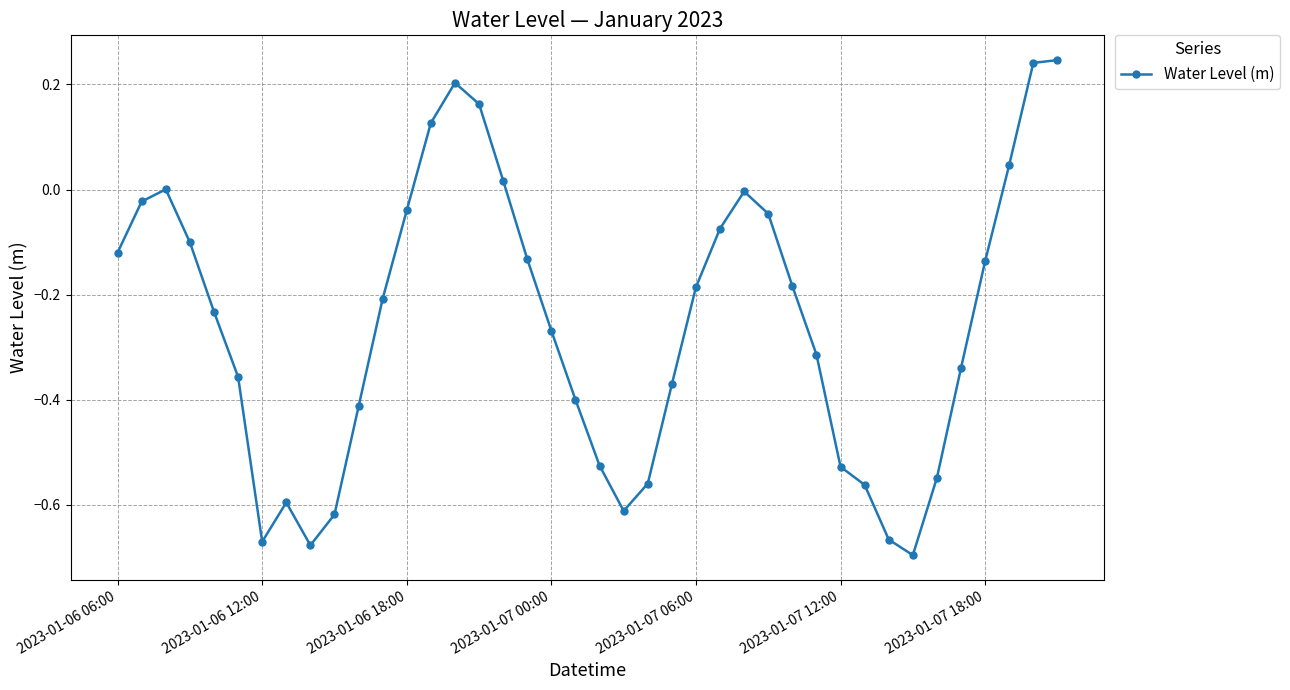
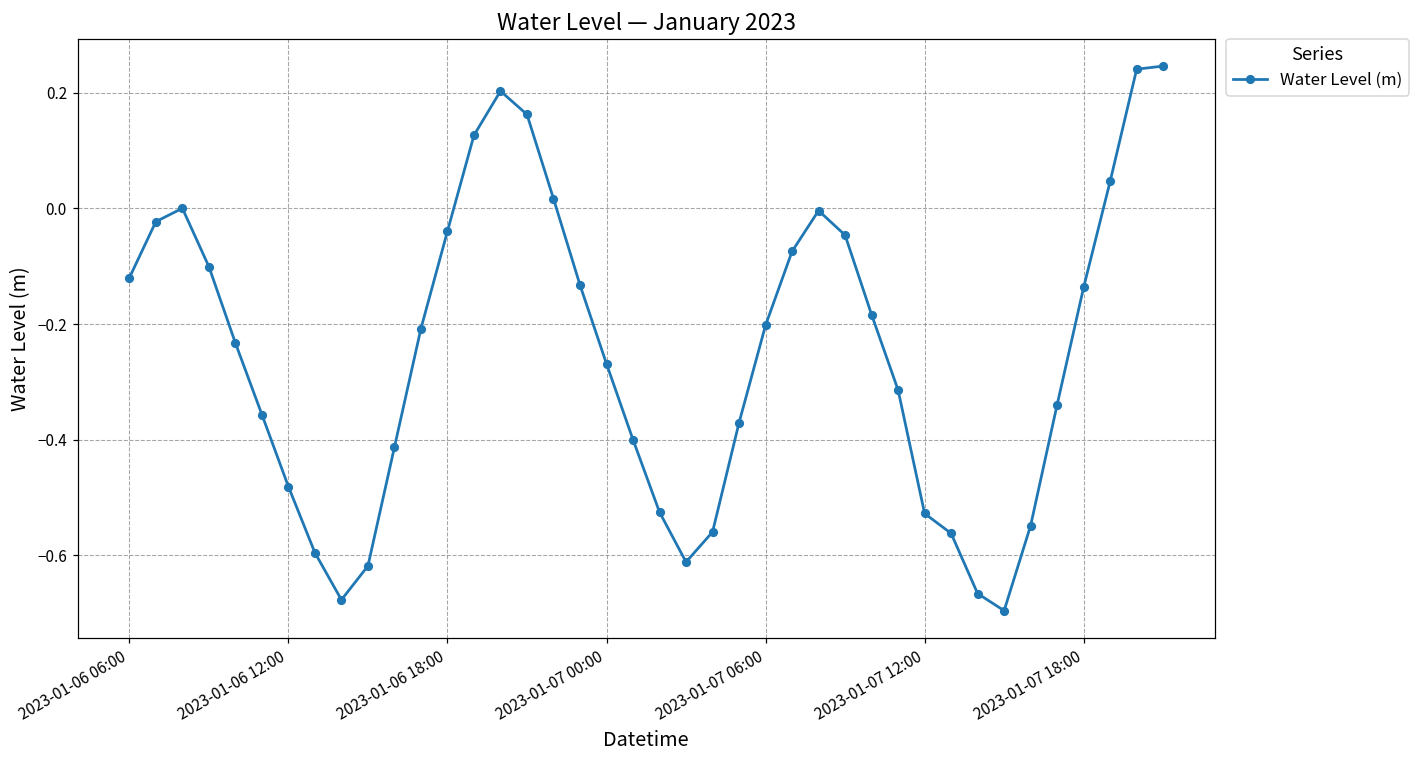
  {
    "2023-01-06 06:00": -0.12,
-   "2023-01-06 12:00": -0.67,
+   "2023-01-06 12:00": -0.48,
    "2023-01-06 18:00": -0.04,
    "2023-01-07 00:00": -0.27,
-   "2023-01-07 06:00": -0.19,
+   "2023-01-07 06:00": -0.20,
    "2023-01-07 12:00": -0.53,
    "2023-01-07 18:00": -0.14
  }
